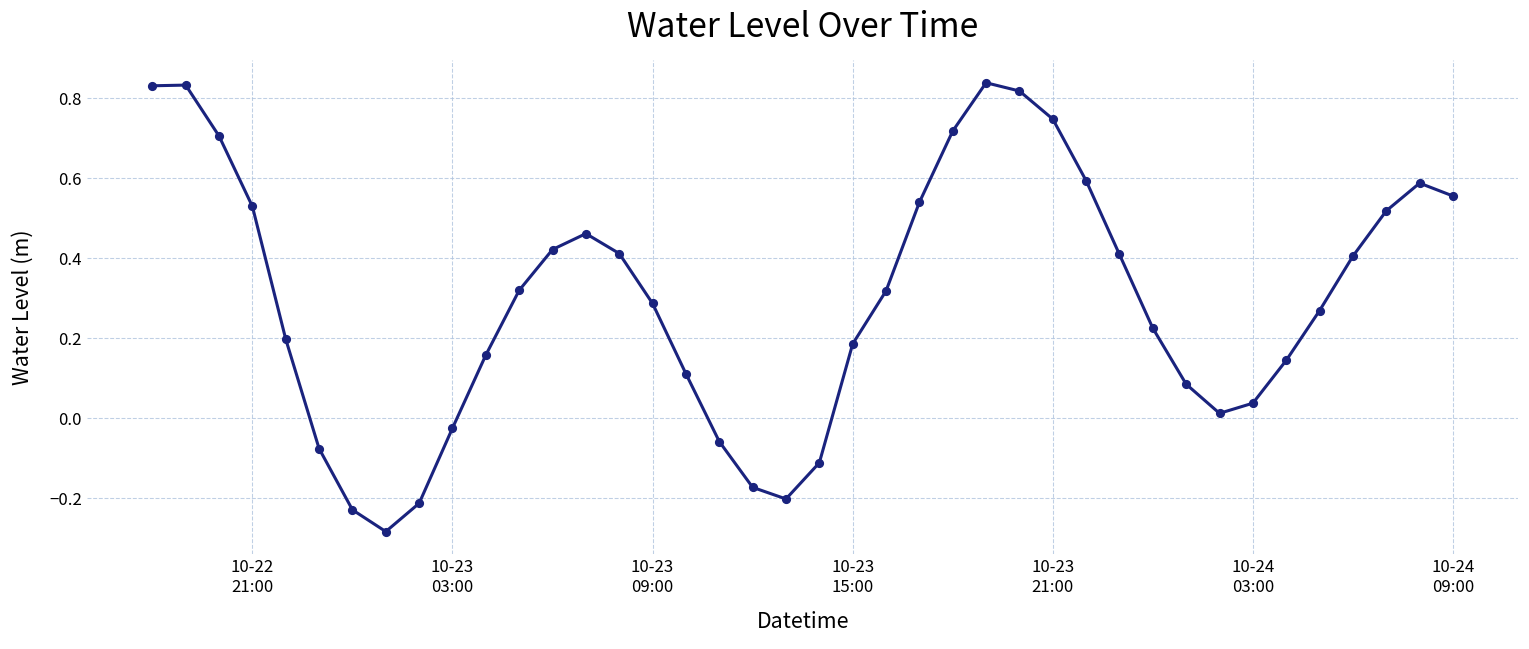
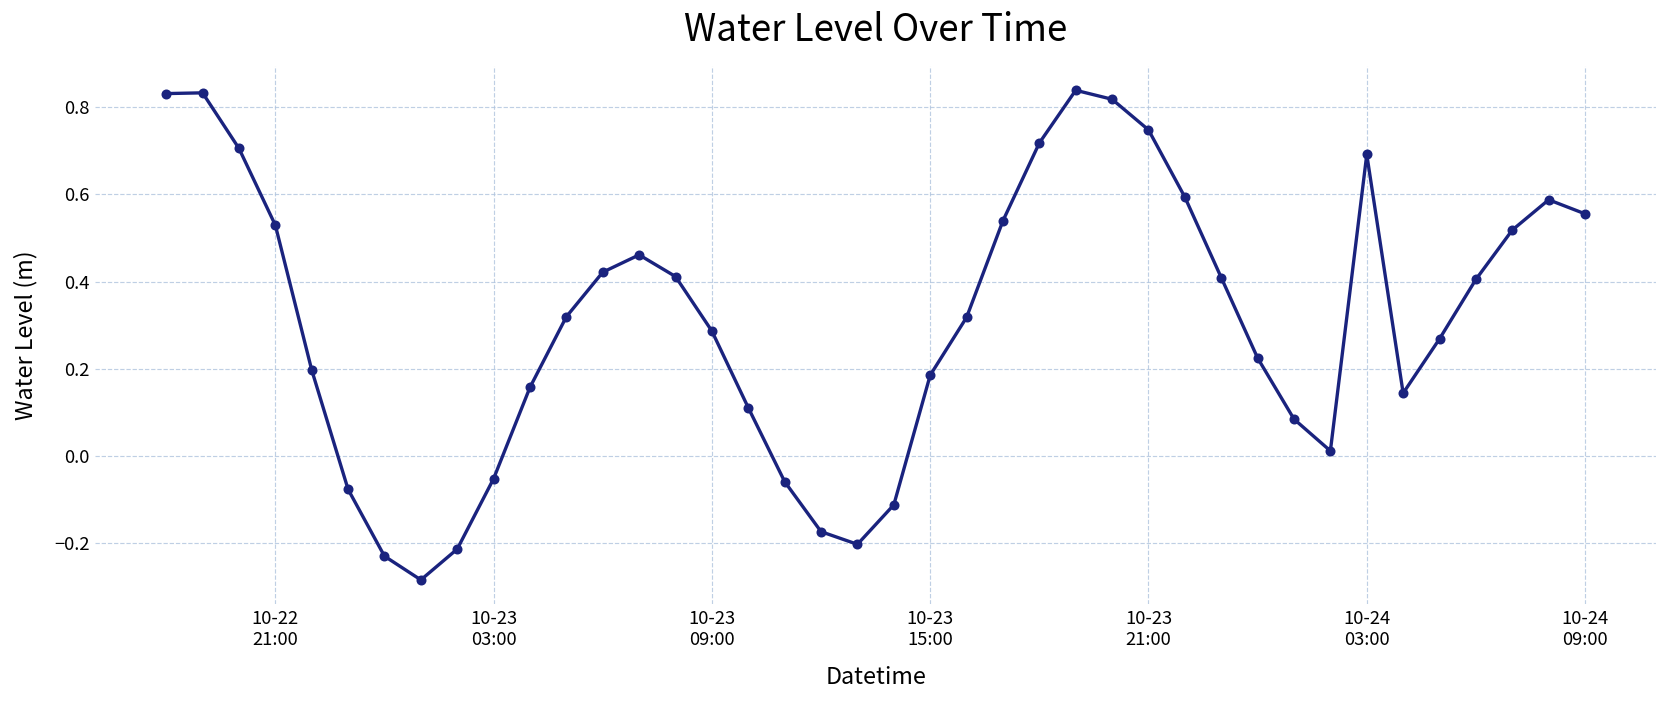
  {
    "10-22 21:00": 0.53,
-   "10-23 03:00": -0.02,
+   "10-23 03:00": -0.05,
    "10-23 09:00": 0.29,
    "10-23 15:00": 0.19,
    "10-23 21:00": 0.75,
-   "10-24 03:00": 0.04,
+   "10-24 03:00": 0.69,
    "10-24 09:00": 0.56
  }
